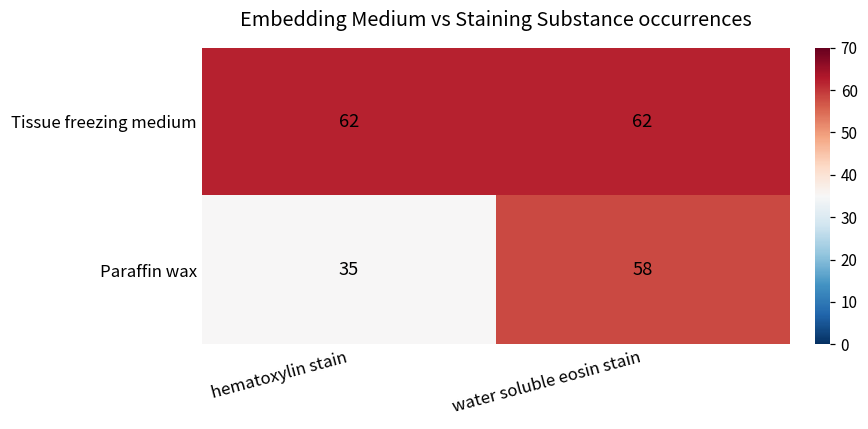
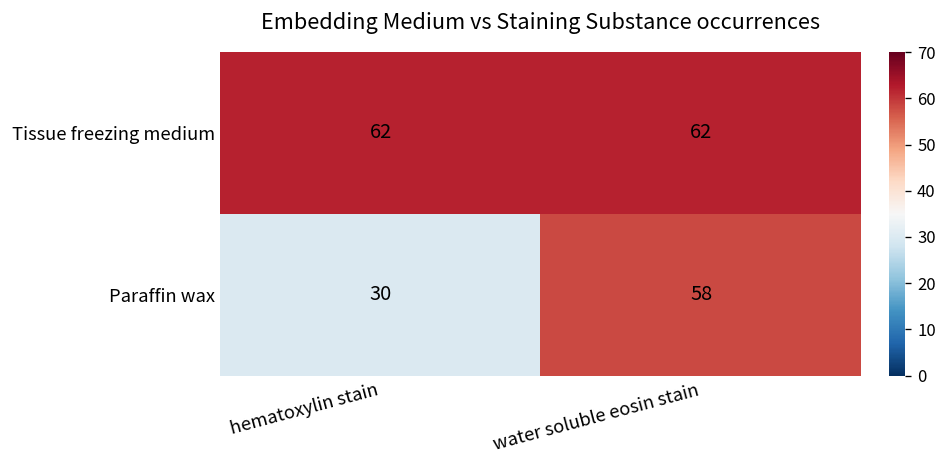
  {
    "Tissue freezing medium": {
      "hematoxylin stain": 62,
      "water soluble eosin stain": 62
    },
    "Paraffin wax": {
-     "hematoxylin stain": 35,
+     "hematoxylin stain": 30,
      "water soluble eosin stain": 58
    }
  }
